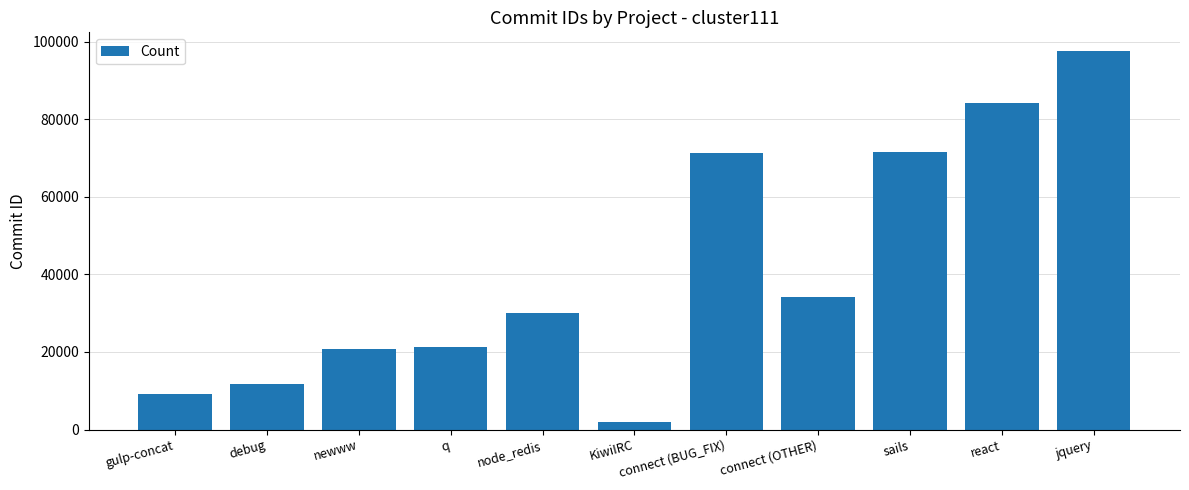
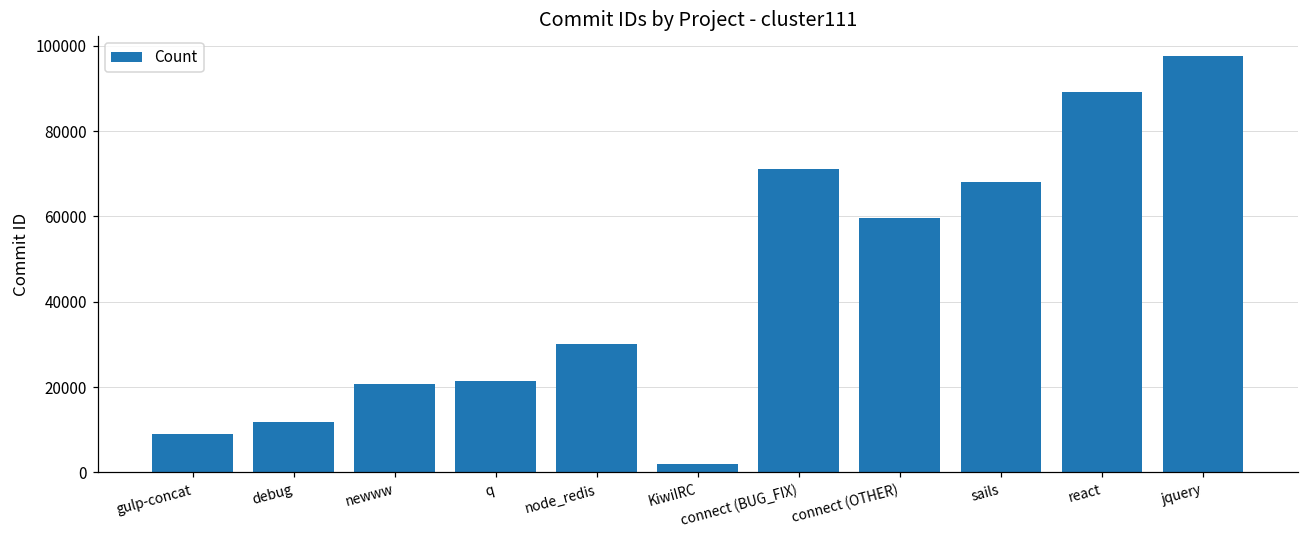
  {
    "gulp-concat": 9000,
    "debug": 12000,
    "newww": 21000,
    "q": 21000,
    "node_redis": 30000,
    "KiwiIRC": 2000,
    "connect (BUG_FIX)": 71000,
-   "connect (OTHER)": 34000,
-   "sails": 72000,
-   "react": 84000,
+   "connect (OTHER)": 60000,
+   "sails": 68000,
+   "react": 89000,
    "jquery": 97000
  }
